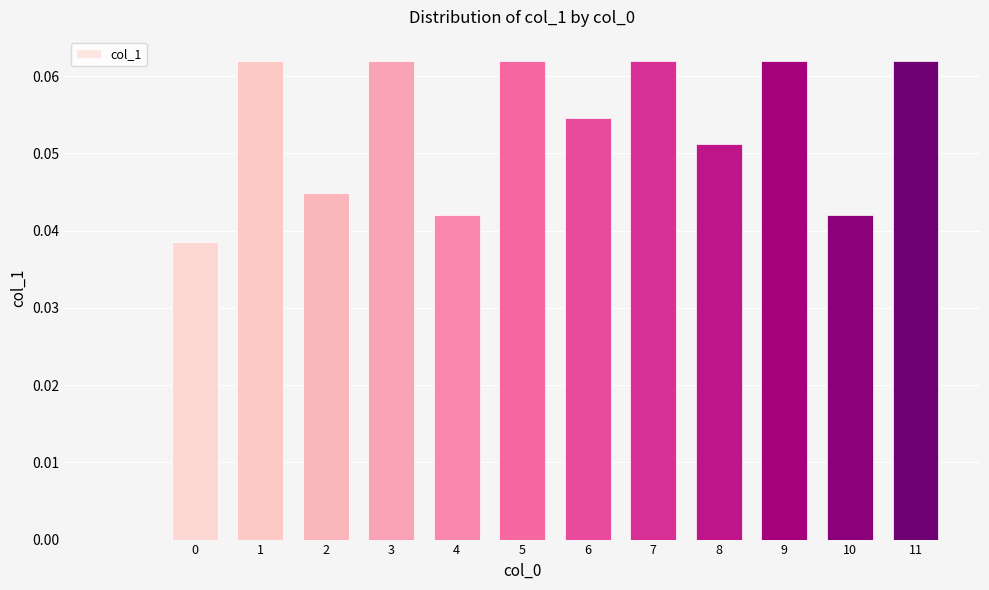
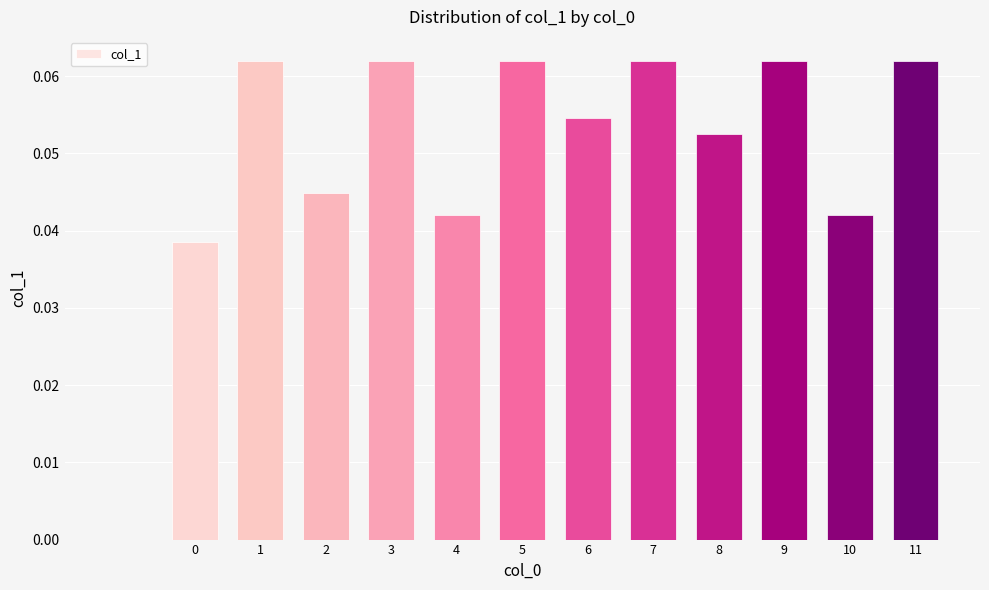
  {
    "0": 0.039,
    "1": 0.062,
    "2": 0.045,
    "3": 0.062,
    "4": 0.042,
    "5": 0.062,
    "6": 0.055,
    "7": 0.062,
-   "8": 0.051,
+   "8": 0.053,
    "9": 0.062,
    "10": 0.042,
    "11": 0.062
  }
